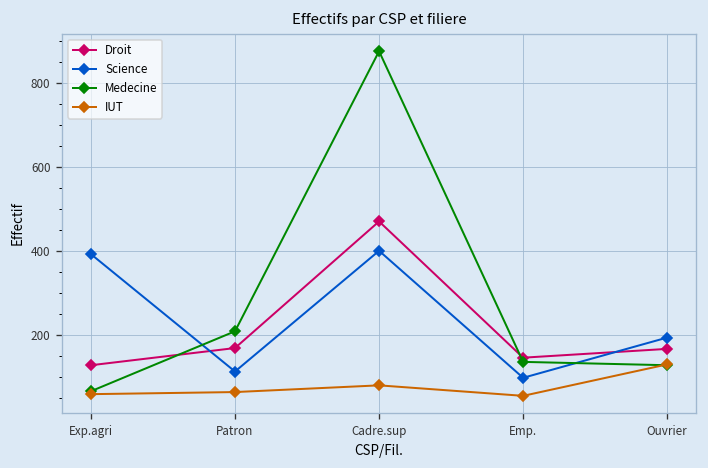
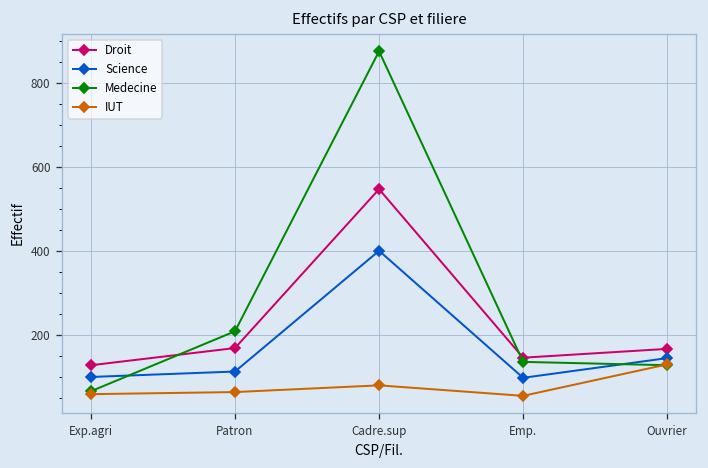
  {
    "Droit": {
      "Exp.agri": 130,
      "Patron": 170,
-     "Cadre.sup": 470,
+     "Cadre.sup": 550,
      "Emp.": 150,
      "Ouvrier": 170
    },
    "Science": {
-     "Exp.agri": 390,
+     "Exp.agri": 100,
      "Patron": 110,
      "Cadre.sup": 400,
      "Emp.": 100,
-     "Ouvrier": 190
+     "Ouvrier": 140
    },
    "Medecine": {
      "Patron": 210,
      "Cadre.sup": 880,
      "Emp.": 140
    },
    "IUT": {
      "Patron": 60,
      "Cadre.sup": 80,
      "Emp.": 50
    }
  }
